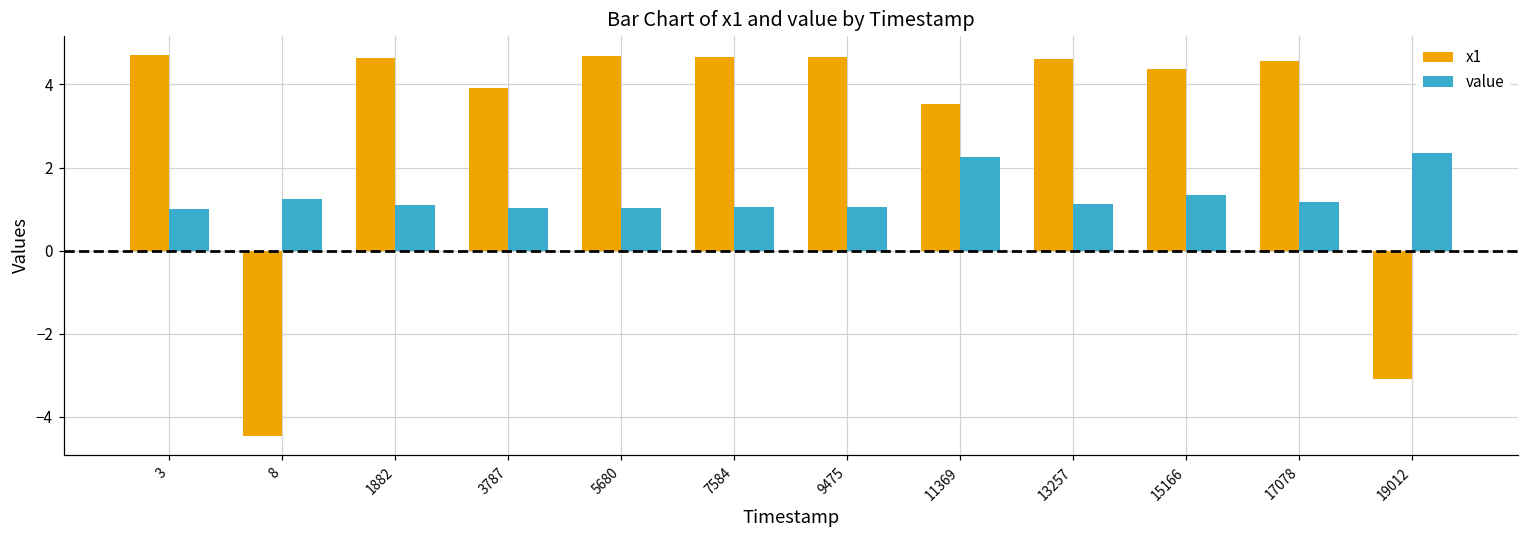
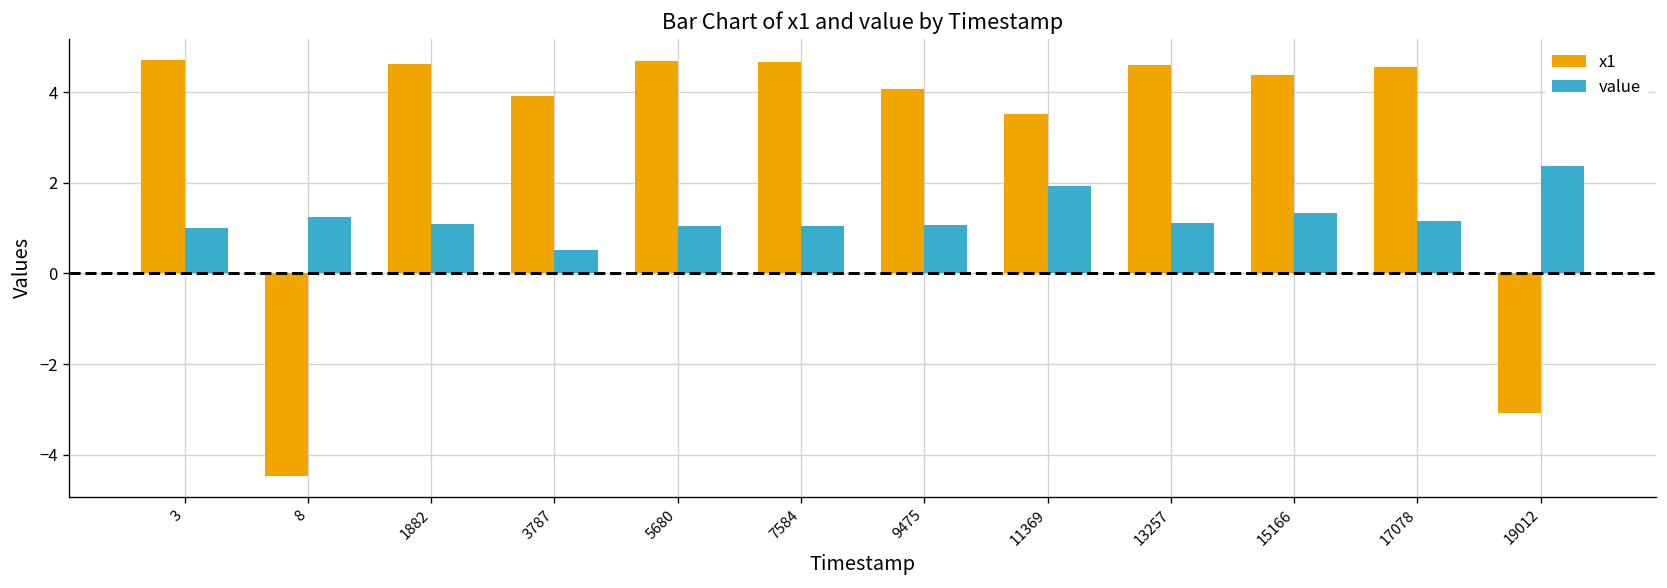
  {
    "x1": {
      "3": 4.7,
      "8": -4.5,
      "1882": 4.6,
      "3787": 3.9,
      "5680": 4.7,
      "7584": 4.7,
-     "9475": 4.7,
+     "9475": 4.1,
      "11369": 3.5,
      "13257": 4.6,
      "15166": 4.4,
      "17078": 4.6,
      "19012": -3.1
    },
    "value": {
      "3": 1.0,
      "8": 1.3,
      "1882": 1.1,
-     "3787": 1.0,
+     "3787": 0.5,
      "5680": 1.0,
      "7584": 1.0,
      "9475": 1.1,
-     "11369": 2.3,
+     "11369": 1.9,
      "13257": 1.1,
      "15166": 1.3,
      "17078": 1.2,
      "19012": 2.4
    }
  }
